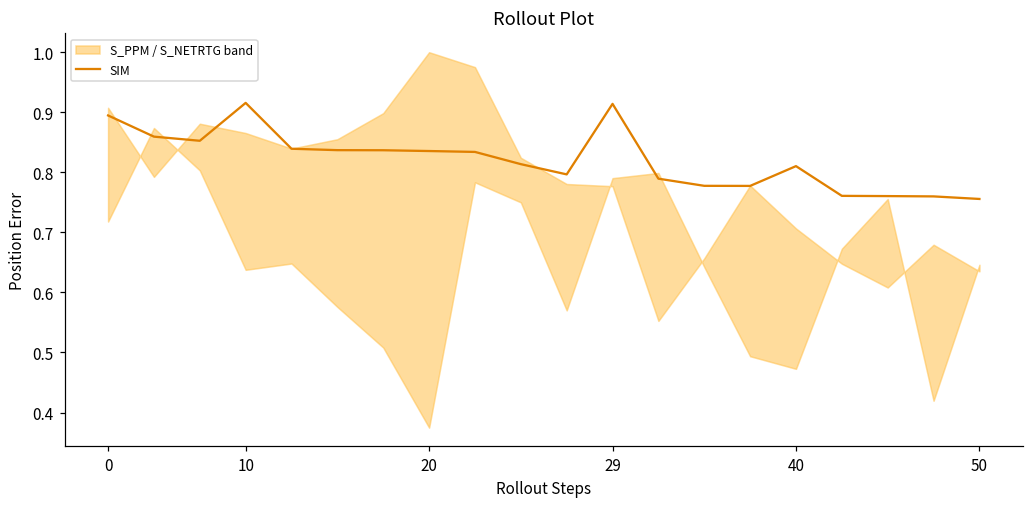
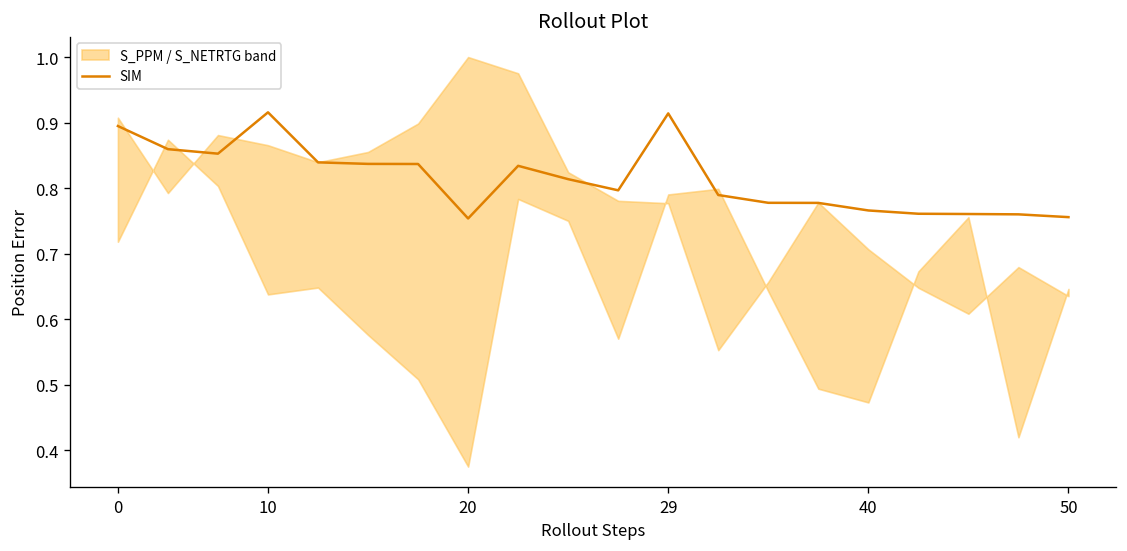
  {
    "SIM": {
      "0": 0.89,
      "10": 0.92,
-     "20": 0.84,
+     "20": 0.75,
      "29": 0.91,
-     "40": 0.81,
+     "40": 0.77,
      "50": 0.76
    }
  }
